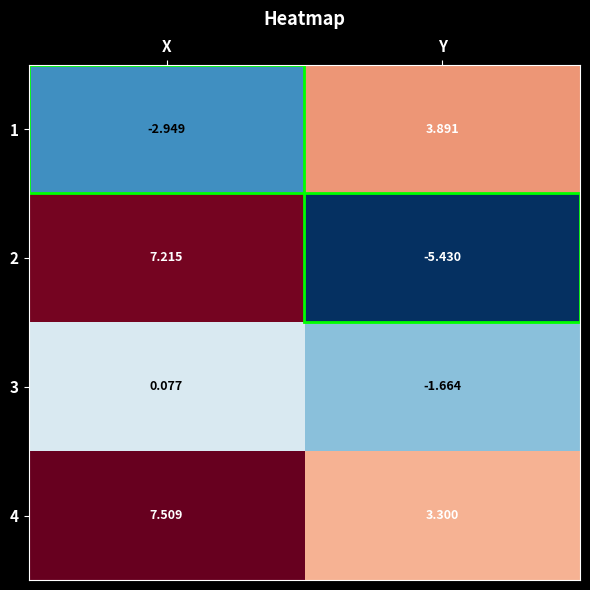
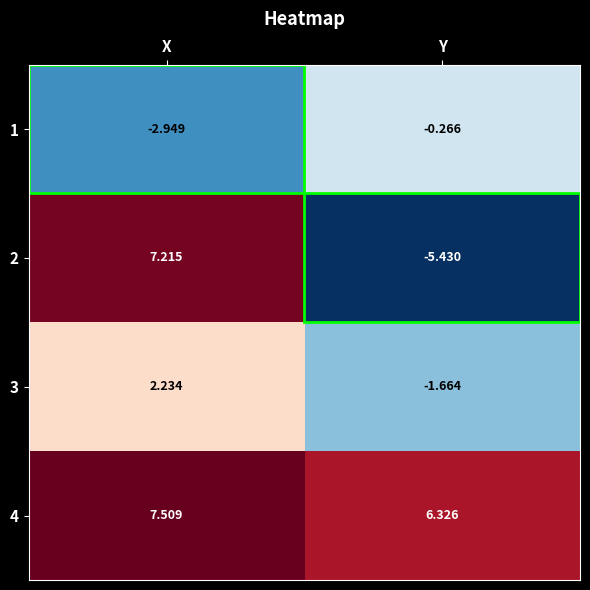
  {
    "1": {
      "X": -2.949,
-     "Y": 3.891
+     "Y": -0.266
    },
    "2": {
      "X": 7.215,
      "Y": -5.430
    },
    "3": {
-     "X": 0.077,
+     "X": 2.234,
      "Y": -1.664
    },
    "4": {
      "X": 7.509,
-     "Y": 3.300
+     "Y": 6.326
    }
  }
